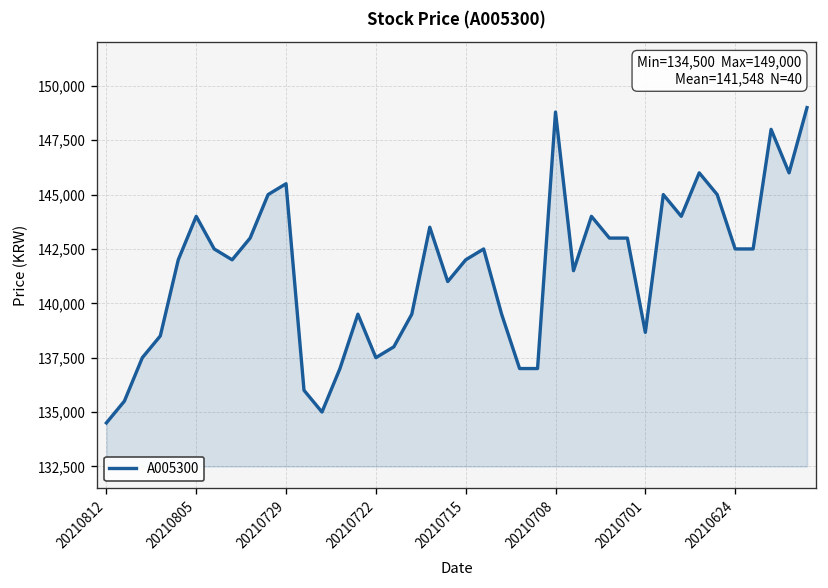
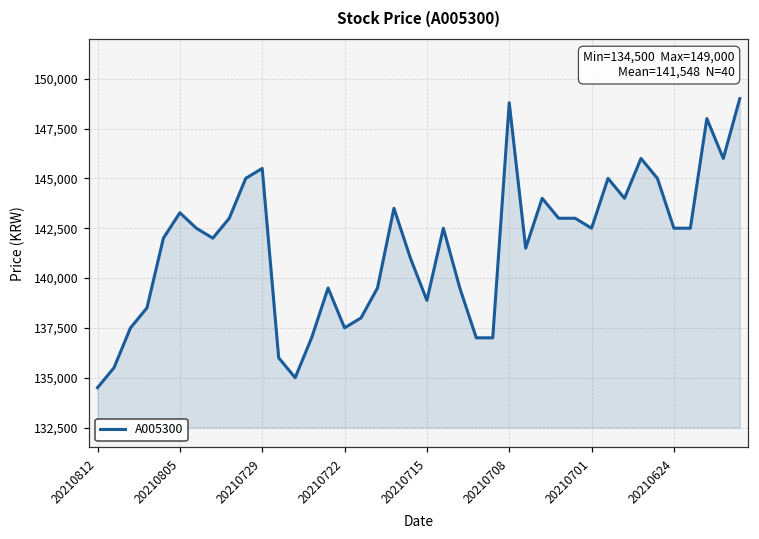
  {
    "20210812": "134,500",
-   "20210805": "144,000",
+   "20210805": "143,300",
    "20210729": "145,500",
    "20210722": "137,500",
-   "20210715": "142,000",
+   "20210715": "138,900",
    "20210708": "148,800",
-   "20210701": "138,700",
+   "20210701": "142,500",
    "20210624": "142,500"
  }
